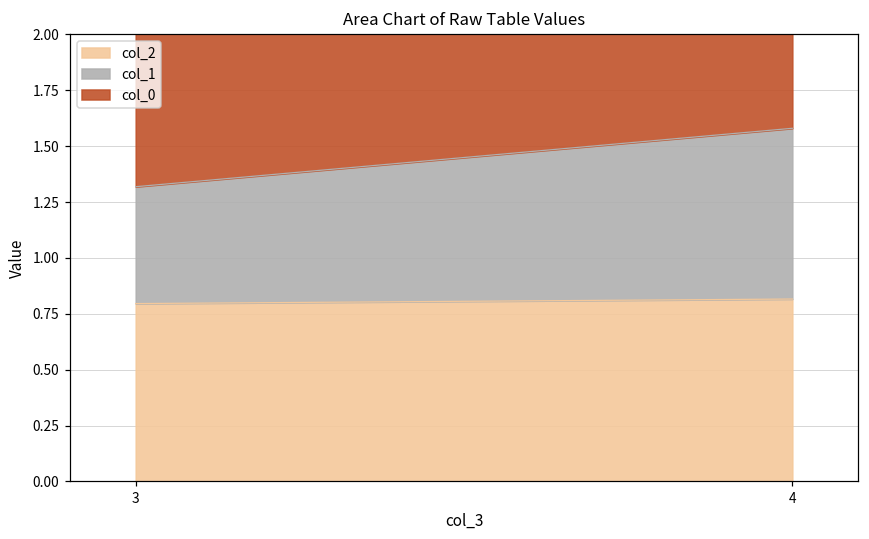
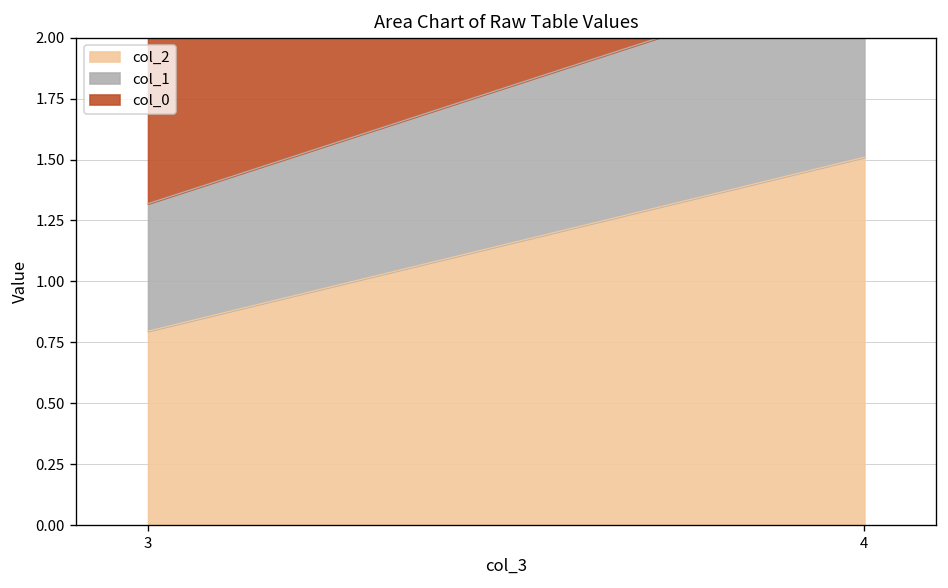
  {
    "col_2": {
      "3": 0.80,
-     "4": 0.82
+     "4": 1.51
    },
    "col_1": {
      "3": 0.52
    }
  }
